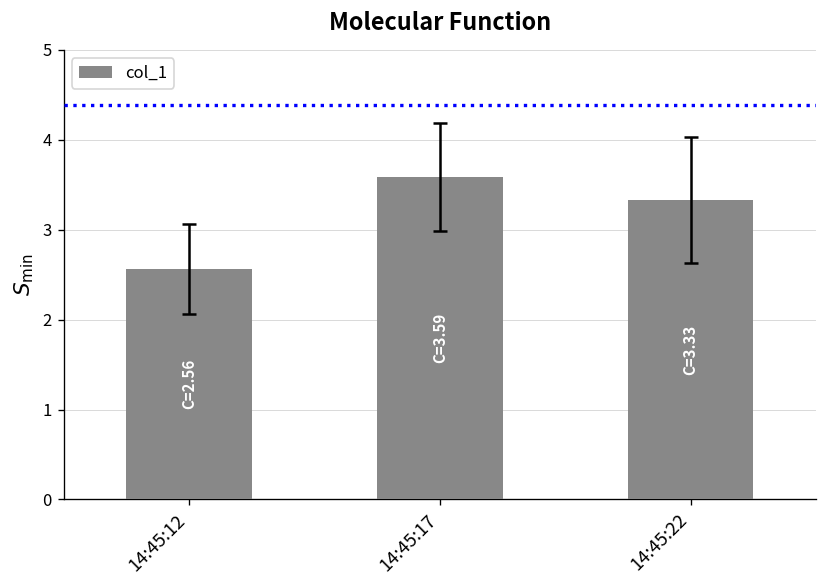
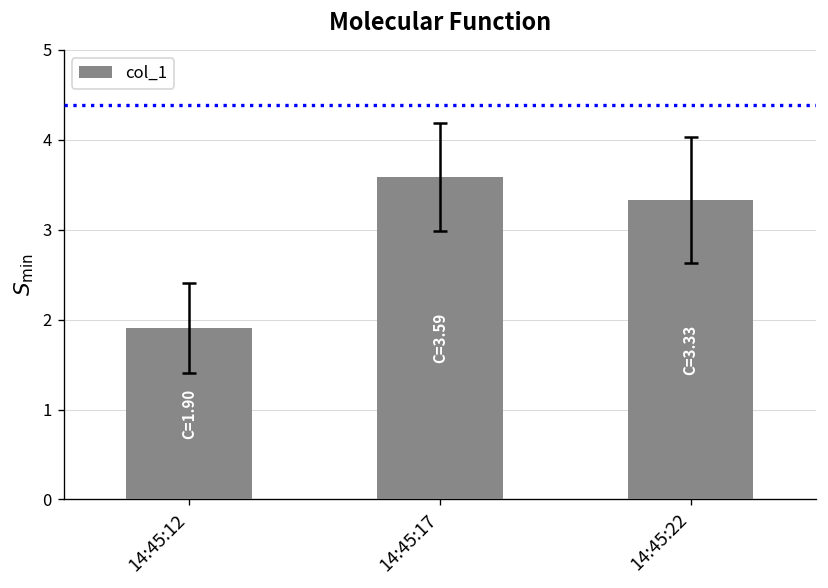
  {
    "col_1": {
-     "14:45:12": 2.56,
+     "14:45:12": 1.90,
      "14:45:17": 3.59,
      "14:45:22": 3.33
    }
  }
